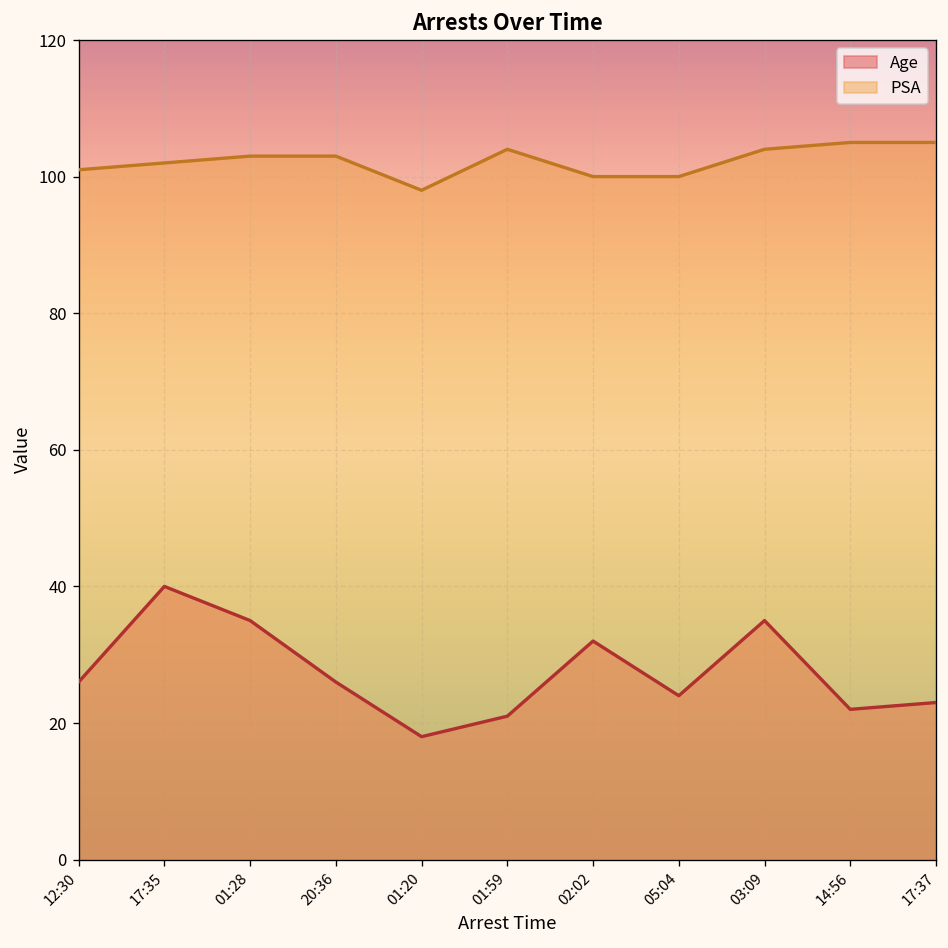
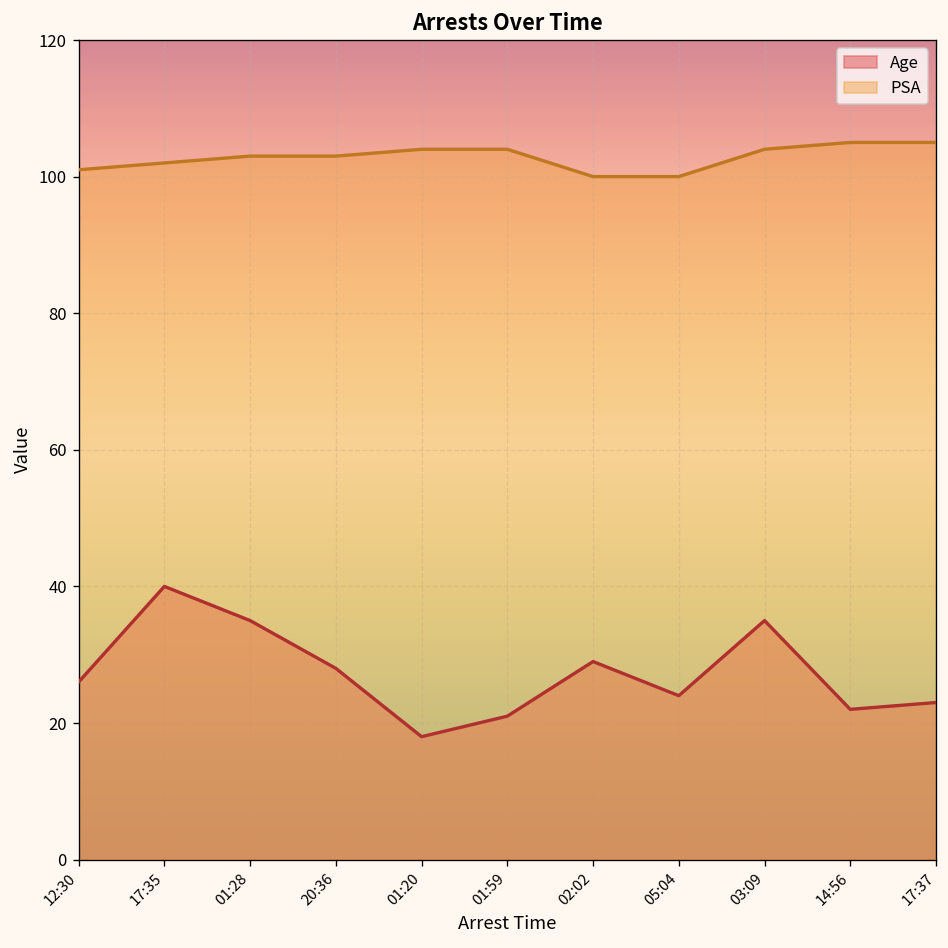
  {
    "Age": {
      "12:30": 26,
      "17:35": 40,
      "01:28": 35,
-     "20:36": 26,
+     "20:36": 28,
      "01:20": 18,
      "01:59": 21,
-     "02:02": 32,
+     "02:02": 29,
      "05:04": 24,
      "03:09": 35,
      "14:56": 22,
      "17:37": 23
    },
    "PSA": {
      "12:30": 101,
      "17:35": 102,
      "01:28": 103,
      "20:36": 103,
-     "01:20": 98,
+     "01:20": 104,
      "01:59": 104,
      "02:02": 100,
      "05:04": 100,
      "03:09": 104,
      "14:56": 105,
      "17:37": 105
    }
  }
